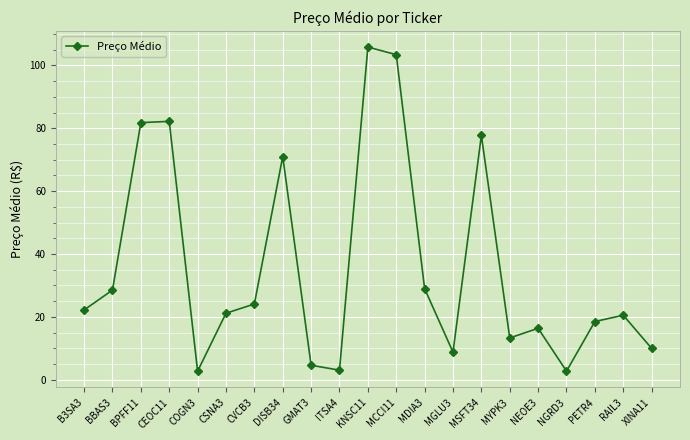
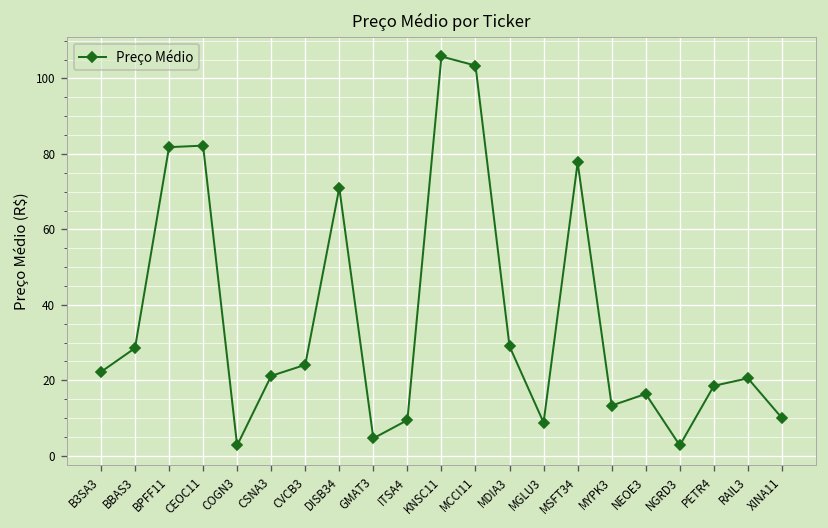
  {
    "B3SA3": 22,
    "BBAS3": 29,
    "BPFF11": 82,
    "CEOC11": 82,
    "COGN3": 3,
    "CSNA3": 21,
    "CVCB3": 24,
    "DISB34": 71,
    "GMAT3": 5,
-   "ITSA4": 3,
+   "ITSA4": 9,
    "KNSC11": 106,
    "MCCI11": 103,
    "MDIA3": 29,
    "MGLU3": 9,
    "MSFT34": 78,
    "MYPK3": 13,
    "NEOE3": 16,
    "NGRD3": 3,
    "PETR4": 19,
    "RAIL3": 21,
    "XINA11": 10
  }
